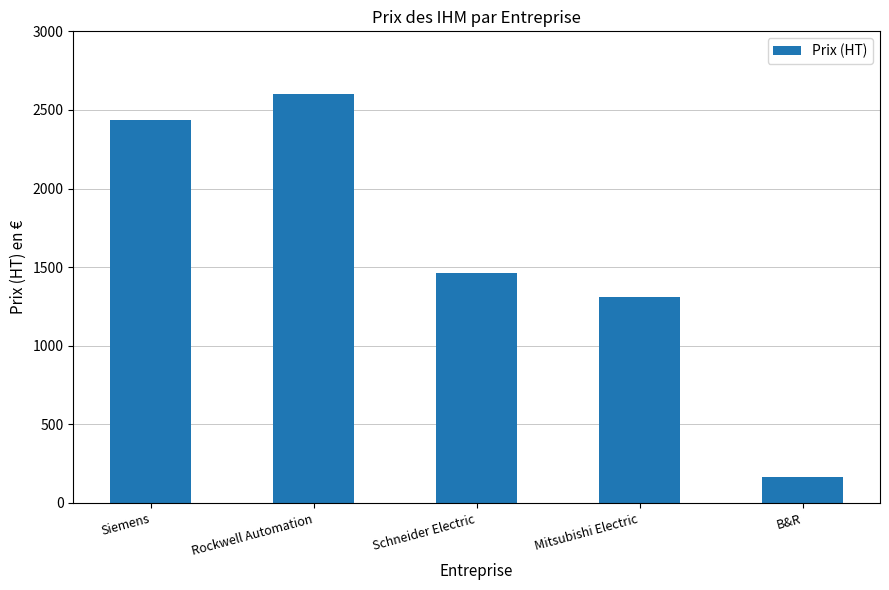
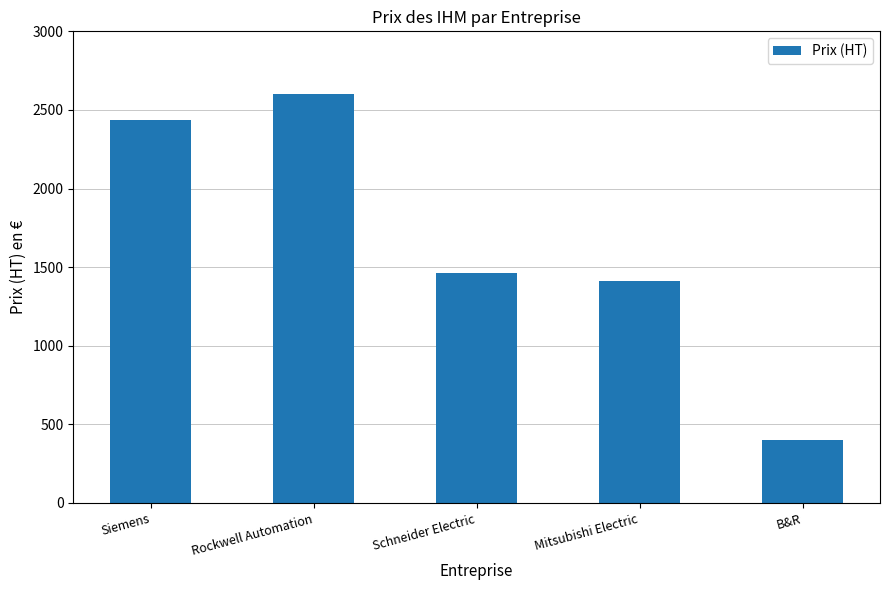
  {
    "Siemens": 2440,
    "Rockwell Automation": 2600,
    "Schneider Electric": 1470,
-   "Mitsubishi Electric": 1310,
-   "B&R": 170
+   "Mitsubishi Electric": 1410,
+   "B&R": 400
  }
